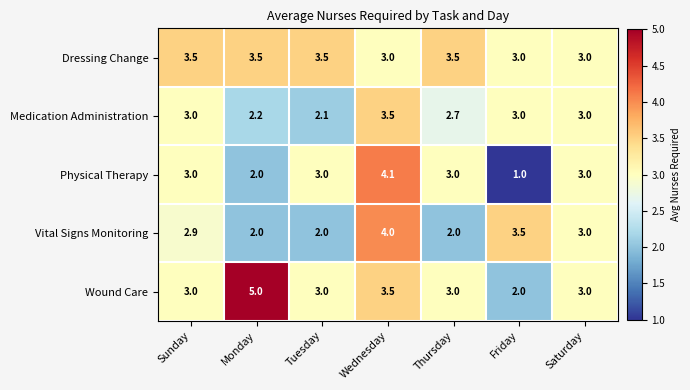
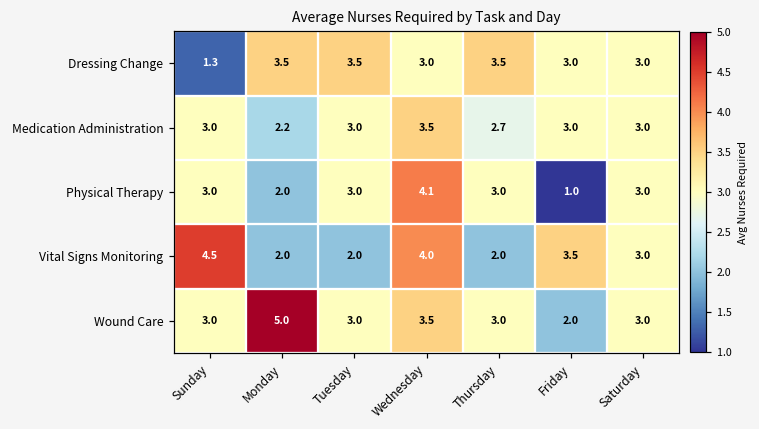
  {
    "Dressing Change": {
-     "Sunday": 3.5,
+     "Sunday": 1.3,
      "Monday": 3.5,
      "Tuesday": 3.5,
      "Wednesday": 3.0,
      "Thursday": 3.5,
      "Friday": 3.0,
      "Saturday": 3.0
    },
    "Medication Administration": {
      "Sunday": 3.0,
      "Monday": 2.2,
-     "Tuesday": 2.1,
+     "Tuesday": 3.0,
      "Wednesday": 3.5,
      "Thursday": 2.7,
      "Friday": 3.0,
      "Saturday": 3.0
    },
    "Physical Therapy": {
      "Sunday": 3.0,
      "Monday": 2.0,
      "Tuesday": 3.0,
      "Wednesday": 4.1,
      "Thursday": 3.0,
      "Friday": 1.0,
      "Saturday": 3.0
    },
    "Vital Signs Monitoring": {
-     "Sunday": 2.9,
+     "Sunday": 4.5,
      "Monday": 2.0,
      "Tuesday": 2.0,
      "Wednesday": 4.0,
      "Thursday": 2.0,
      "Friday": 3.5,
      "Saturday": 3.0
    },
    "Wound Care": {
      "Sunday": 3.0,
      "Monday": 5.0,
      "Tuesday": 3.0,
      "Wednesday": 3.5,
      "Thursday": 3.0,
      "Friday": 2.0,
      "Saturday": 3.0
    }
  }
